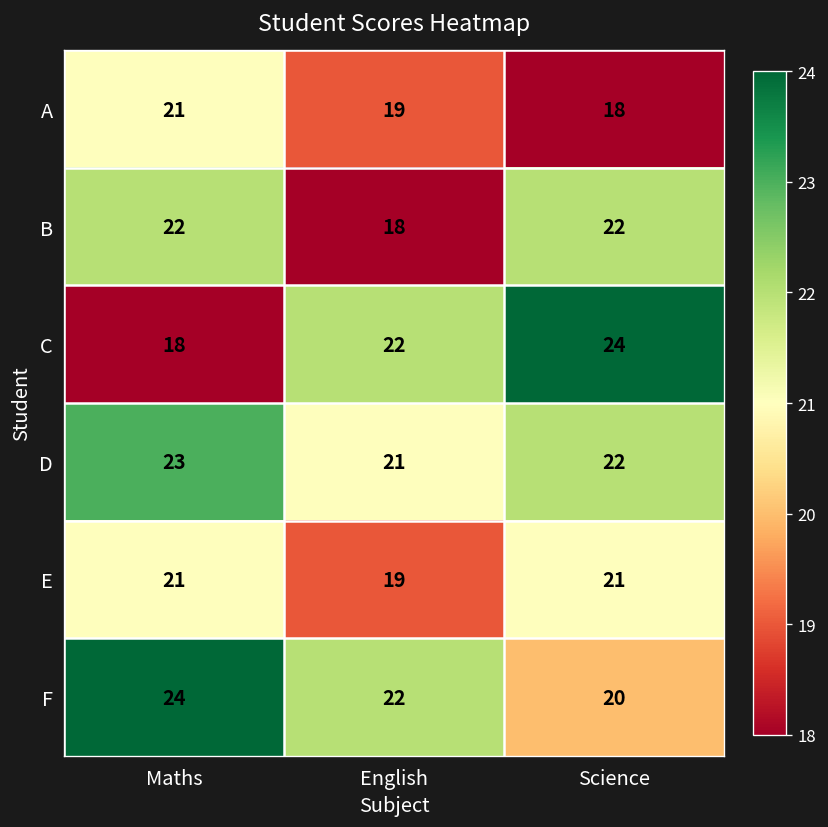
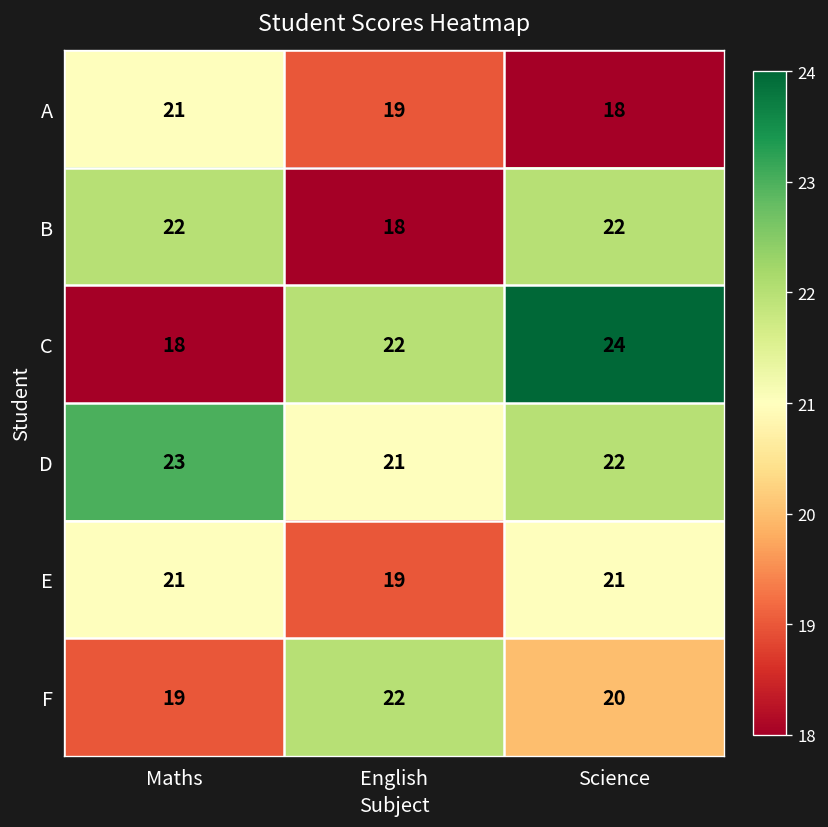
  {
    "A": {
      "Maths": 21,
      "English": 19,
      "Science": 18
    },
    "B": {
      "Maths": 22,
      "English": 18,
      "Science": 22
    },
    "C": {
      "Maths": 18,
      "English": 22,
      "Science": 24
    },
    "D": {
      "Maths": 23,
      "English": 21,
      "Science": 22
    },
    "E": {
      "Maths": 21,
      "English": 19,
      "Science": 21
    },
    "F": {
-     "Maths": 24,
+     "Maths": 19,
      "English": 22,
      "Science": 20
    }
  }
